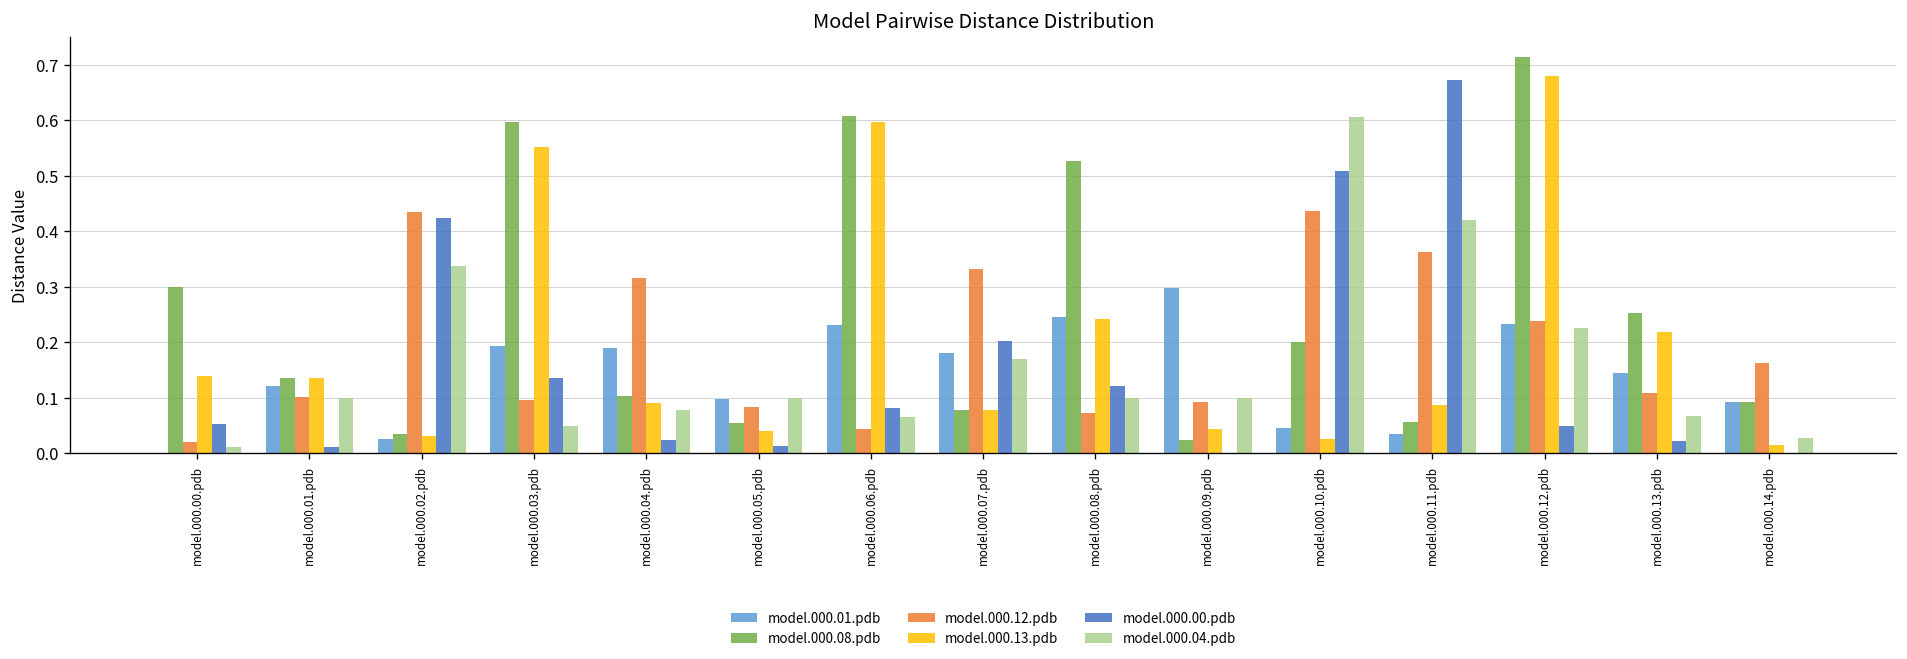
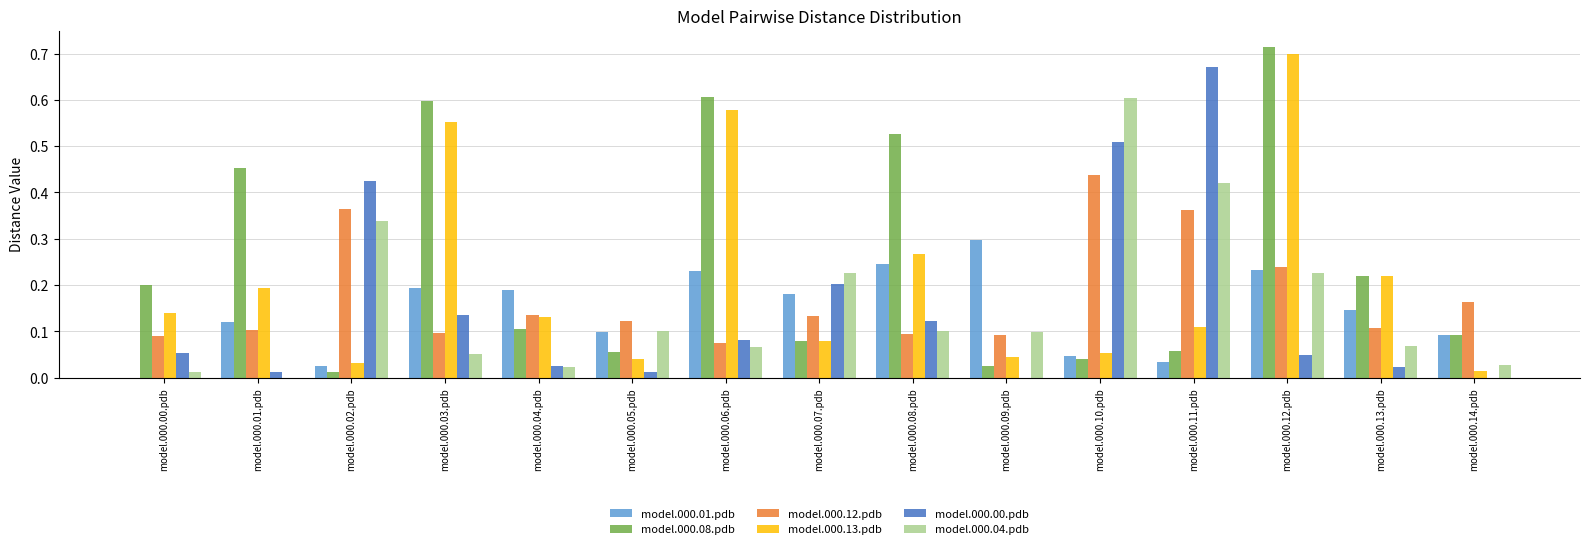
  {
    "model.000.08.pdb": {
-     "model.000.00.pdb": 0.3,
-     "model.000.01.pdb": 0.14,
-     "model.000.02.pdb": 0.03,
+     "model.000.00.pdb": 0.2,
+     "model.000.01.pdb": 0.45,
+     "model.000.02.pdb": 0.01,
      "model.000.03.pdb": 0.60,
      "model.000.04.pdb": 0.10,
      "model.000.05.pdb": 0.06,
      "model.000.06.pdb": 0.61,
      "model.000.07.pdb": 0.08,
      "model.000.08.pdb": 0.53,
      "model.000.09.pdb": 0.02,
-     "model.000.10.pdb": 0.20,
+     "model.000.10.pdb": 0.04,
      "model.000.11.pdb": 0.06,
      "model.000.12.pdb": 0.71,
-     "model.000.13.pdb": 0.25,
+     "model.000.13.pdb": 0.22,
      "model.000.14.pdb": 0.09
    },
    "model.000.12.pdb": {
-     "model.000.00.pdb": 0.02,
+     "model.000.00.pdb": 0.09,
      "model.000.01.pdb": 0.10,
-     "model.000.02.pdb": 0.44,
+     "model.000.02.pdb": 0.37,
      "model.000.03.pdb": 0.10,
-     "model.000.04.pdb": 0.32,
-     "model.000.05.pdb": 0.08,
-     "model.000.06.pdb": 0.04,
-     "model.000.07.pdb": 0.33,
-     "model.000.08.pdb": 0.07,
+     "model.000.04.pdb": 0.14,
+     "model.000.05.pdb": 0.12,
+     "model.000.06.pdb": 0.08,
+     "model.000.07.pdb": 0.13,
+     "model.000.08.pdb": 0.09,
      "model.000.09.pdb": 0.09,
      "model.000.10.pdb": 0.44,
      "model.000.11.pdb": 0.36,
      "model.000.12.pdb": 0.24,
      "model.000.13.pdb": 0.11,
      "model.000.14.pdb": 0.16
    },
    "model.000.13.pdb": {
      "model.000.00.pdb": 0.14,
-     "model.000.01.pdb": 0.14,
+     "model.000.01.pdb": 0.19,
      "model.000.02.pdb": 0.03,
      "model.000.03.pdb": 0.55,
-     "model.000.04.pdb": 0.09,
+     "model.000.04.pdb": 0.13,
      "model.000.05.pdb": 0.04,
-     "model.000.06.pdb": 0.60,
+     "model.000.06.pdb": 0.58,
      "model.000.07.pdb": 0.08,
-     "model.000.08.pdb": 0.24,
+     "model.000.08.pdb": 0.27,
      "model.000.09.pdb": 0.04,
-     "model.000.10.pdb": 0.03,
-     "model.000.11.pdb": 0.09,
-     "model.000.12.pdb": 0.68,
+     "model.000.10.pdb": 0.05,
+     "model.000.11.pdb": 0.11,
+     "model.000.12.pdb": 0.70,
      "model.000.13.pdb": 0.22,
      "model.000.14.pdb": 0.02
    },
    "model.000.04.pdb": {
      "model.000.00.pdb": 0.01,
-     "model.000.01.pdb": 0.1,
+     "model.000.01.pdb": 0.0,
      "model.000.02.pdb": 0.34,
      "model.000.03.pdb": 0.05,
-     "model.000.04.pdb": 0.08,
+     "model.000.04.pdb": 0.02,
      "model.000.05.pdb": 0.10,
      "model.000.06.pdb": 0.07,
-     "model.000.07.pdb": 0.17,
+     "model.000.07.pdb": 0.23,
      "model.000.08.pdb": 0.10,
      "model.000.09.pdb": 0.10,
      "model.000.10.pdb": 0.61,
      "model.000.11.pdb": 0.42,
      "model.000.12.pdb": 0.23,
      "model.000.13.pdb": 0.07,
      "model.000.14.pdb": 0.03
    }
  }
